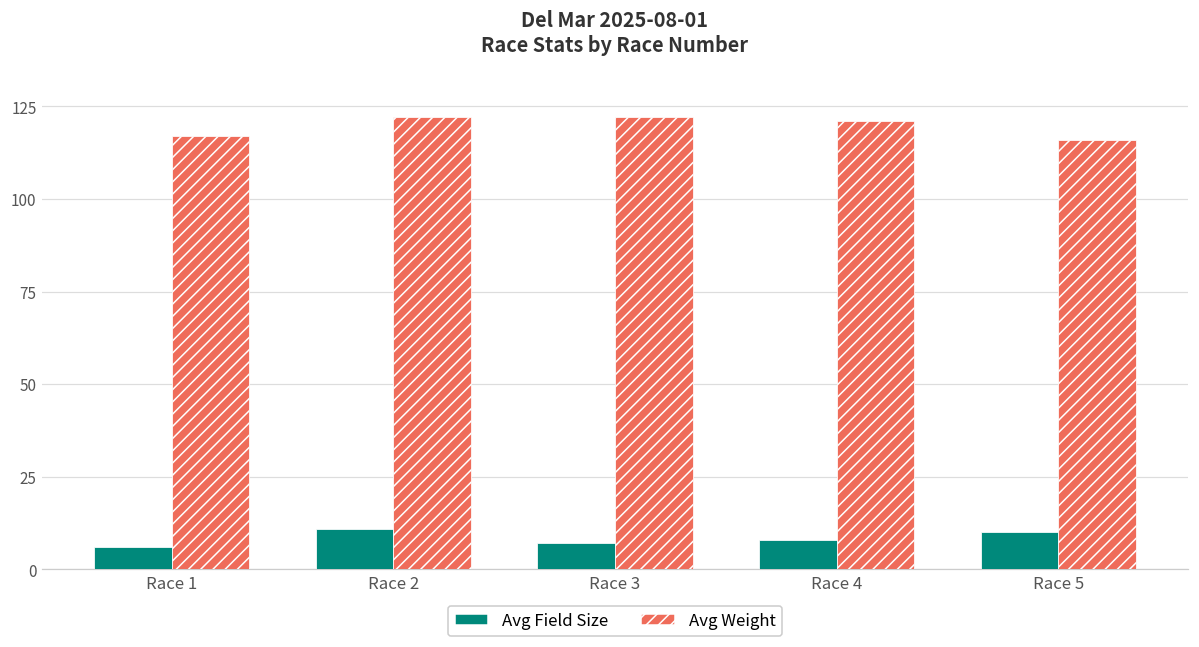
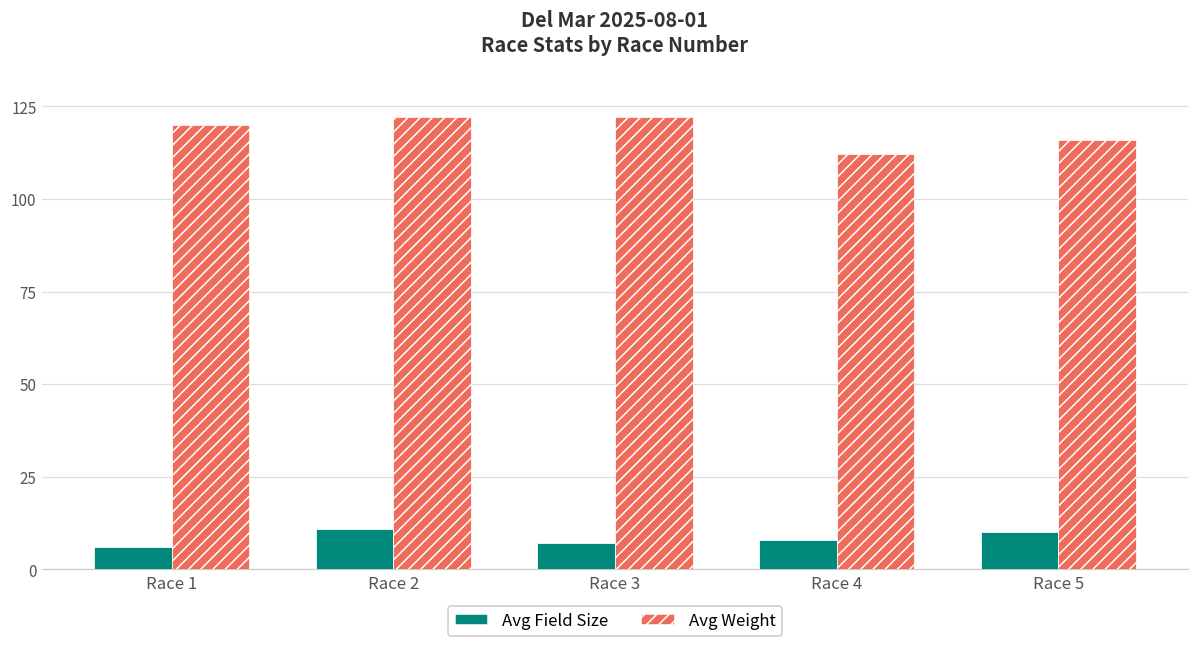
  {
    "Avg Field Size": {
      "Race 1": 6,
      "Race 2": 11,
      "Race 3": 7,
      "Race 4": 8,
      "Race 5": 10
    },
    "Avg Weight": {
-     "Race 1": 117,
+     "Race 1": 120,
      "Race 2": 122,
      "Race 3": 122,
-     "Race 4": 121,
+     "Race 4": 112,
      "Race 5": 116
    }
  }
